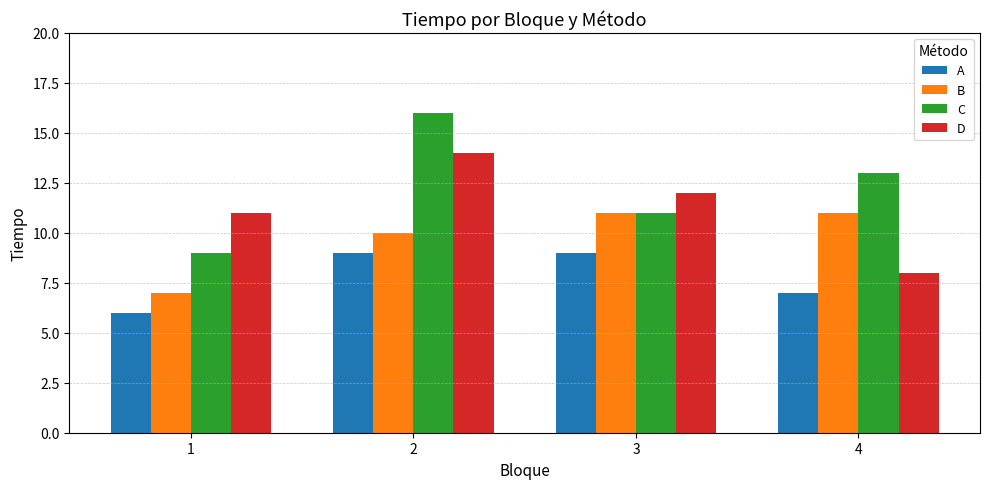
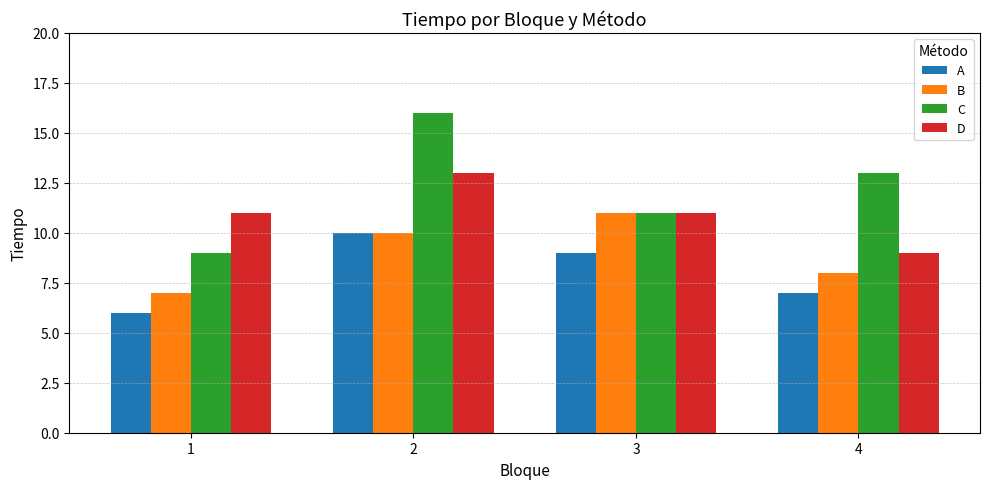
  {
    "A": {
      "1": 6,
-     "2": 9,
+     "2": 10,
      "3": 9,
      "4": 7
    },
    "B": {
      "1": 7,
      "2": 10,
      "3": 11,
-     "4": 11
+     "4": 8
    },
    "C": {
      "1": 9,
      "2": 16,
      "3": 11,
      "4": 13
    },
    "D": {
      "1": 11,
-     "2": 14,
-     "3": 12,
-     "4": 8
+     "2": 13,
+     "3": 11,
+     "4": 9
    }
  }
